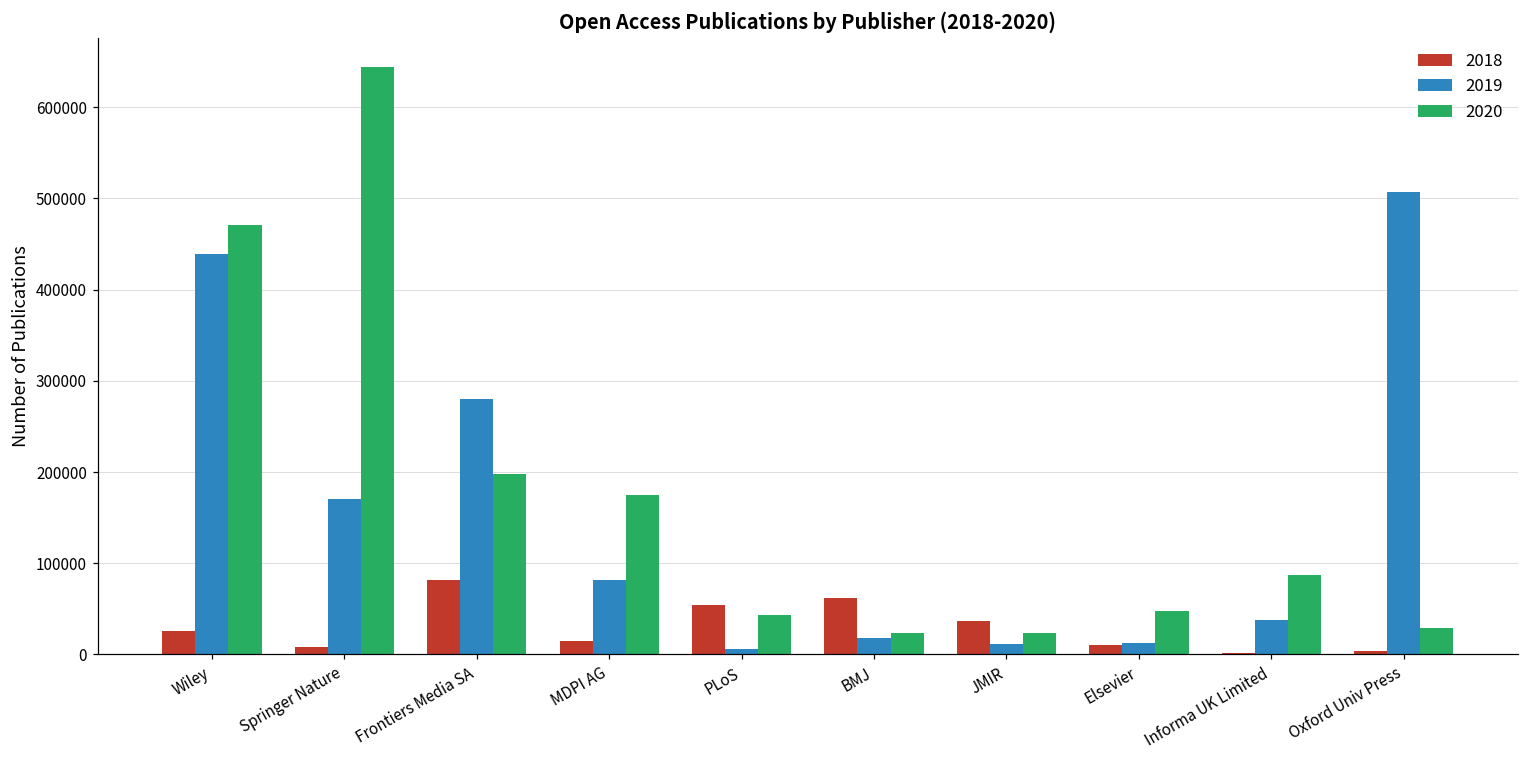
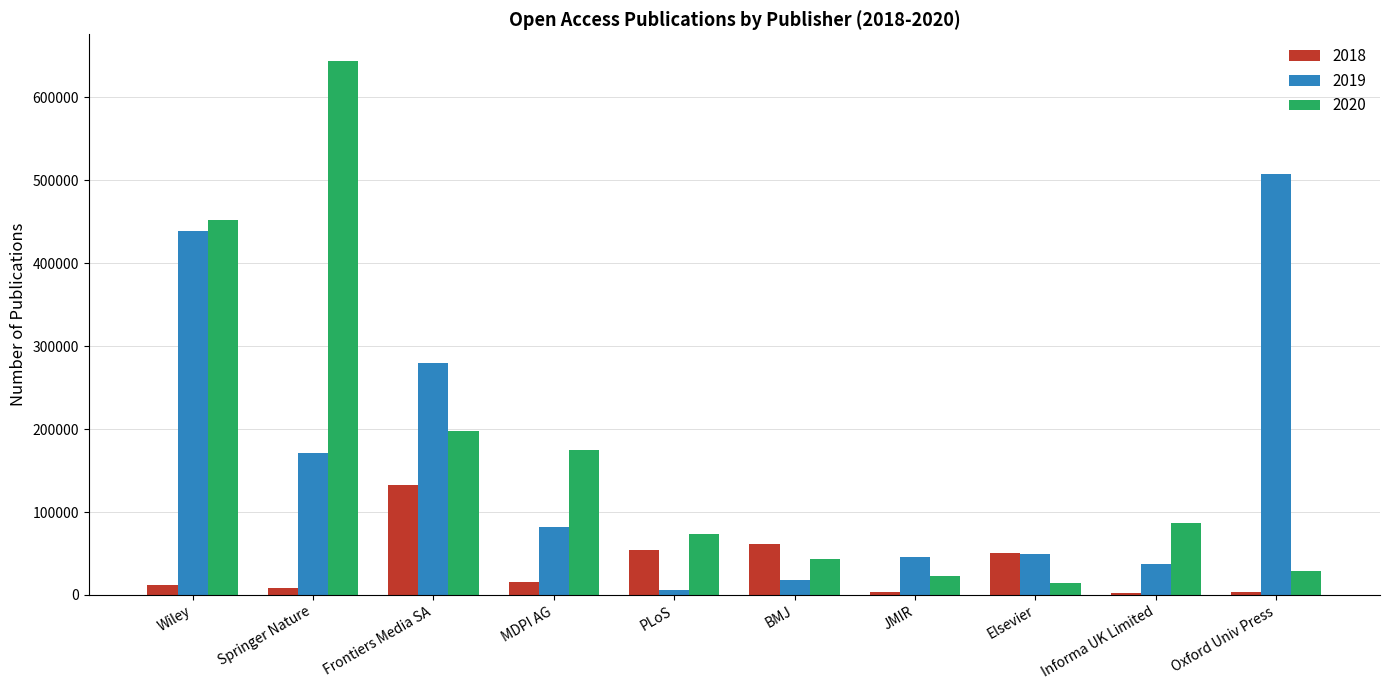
  {
    "2018": {
-     "Wiley": 30000,
+     "Wiley": 10000,
      "Springer Nature": 10000,
-     "Frontiers Media SA": 80000,
+     "Frontiers Media SA": 130000,
      "MDPI AG": 20000,
      "PLoS": 50000,
      "BMJ": 60000,
-     "JMIR": 40000,
-     "Elsevier": 10000,
+     "JMIR": 0,
+     "Elsevier": 50000,
      "Oxford Univ Press": 0
    },
    "2019": {
      "Wiley": 440000,
      "Springer Nature": 170000,
      "Frontiers Media SA": 280000,
      "MDPI AG": 80000,
      "PLoS": 10000,
      "BMJ": 20000,
-     "JMIR": 10000,
-     "Elsevier": 10000,
+     "JMIR": 50000,
+     "Elsevier": 50000,
      "Informa UK Limited": 40000,
      "Oxford Univ Press": 510000
    },
    "2020": {
-     "Wiley": 470000,
+     "Wiley": 450000,
      "Springer Nature": 640000,
      "Frontiers Media SA": 200000,
      "MDPI AG": 170000,
-     "PLoS": 40000,
-     "BMJ": 20000,
+     "PLoS": 70000,
+     "BMJ": 40000,
      "JMIR": 20000,
-     "Elsevier": 50000,
+     "Elsevier": 10000,
      "Informa UK Limited": 90000,
      "Oxford Univ Press": 30000
    }
  }
